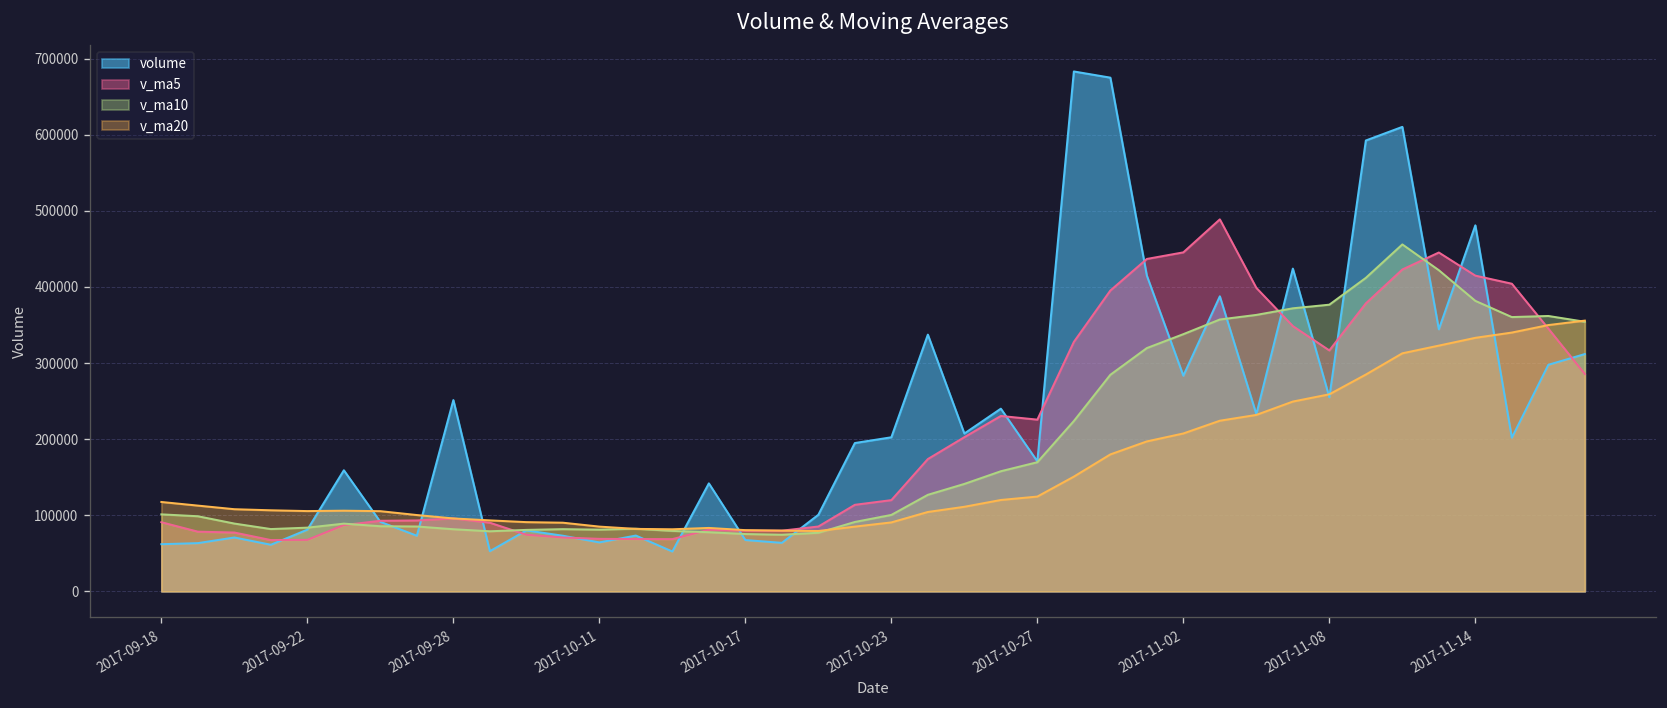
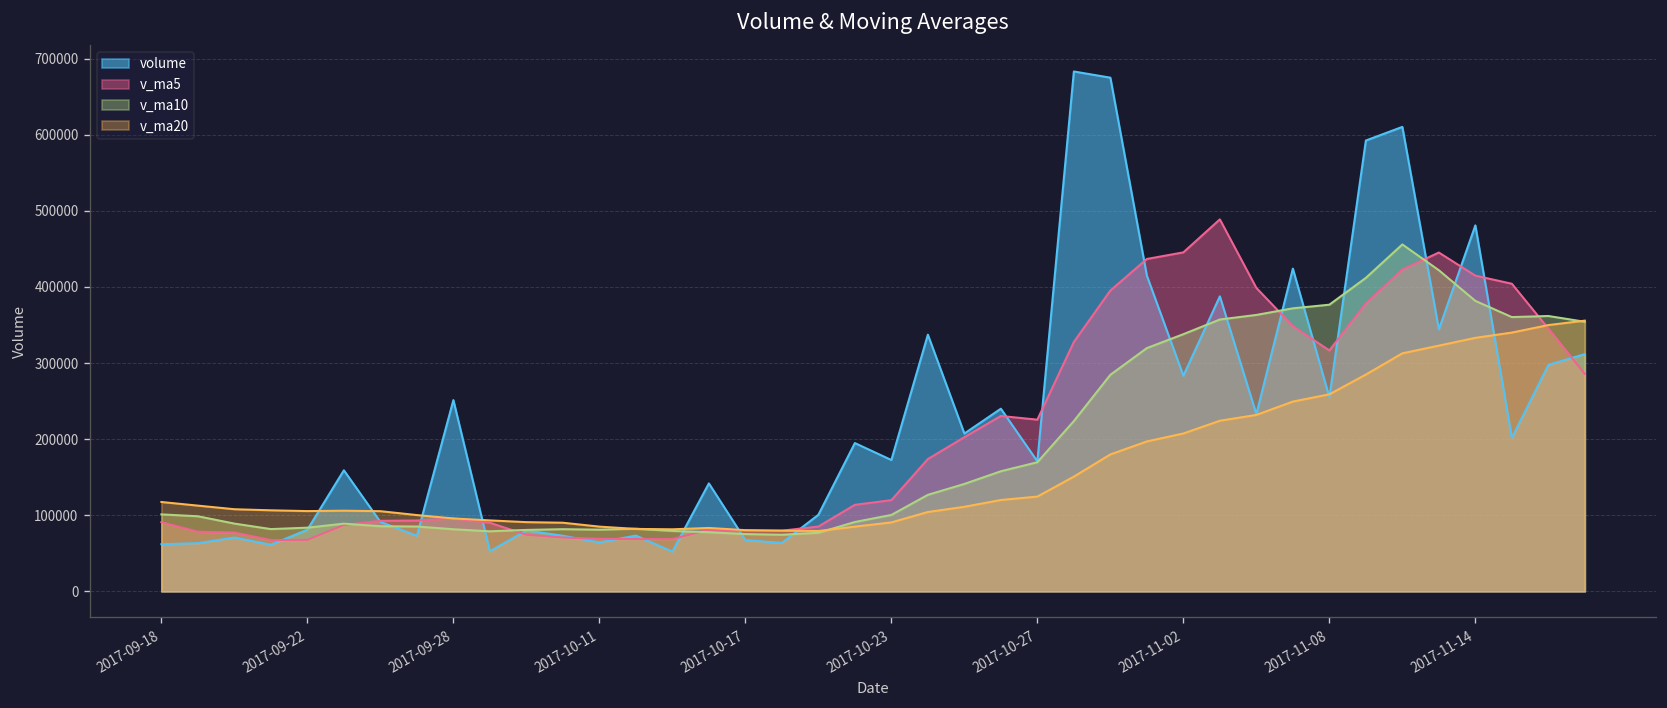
  {
    "volume": {
      "2017-09-18": 60000,
      "2017-09-28": 250000,
      "2017-10-11": 60000,
      "2017-10-17": 70000,
-     "2017-10-23": 200000,
+     "2017-10-23": 170000,
      "2017-11-02": 280000,
      "2017-11-14": 480000
    },
    "v_ma5": {
      "2017-09-18": 90000,
      "2017-09-22": 70000,
      "2017-10-11": 70000,
      "2017-10-23": 120000,
      "2017-10-27": 230000,
      "2017-11-02": 450000,
      "2017-11-08": 320000,
      "2017-11-14": 410000
    }
  }
